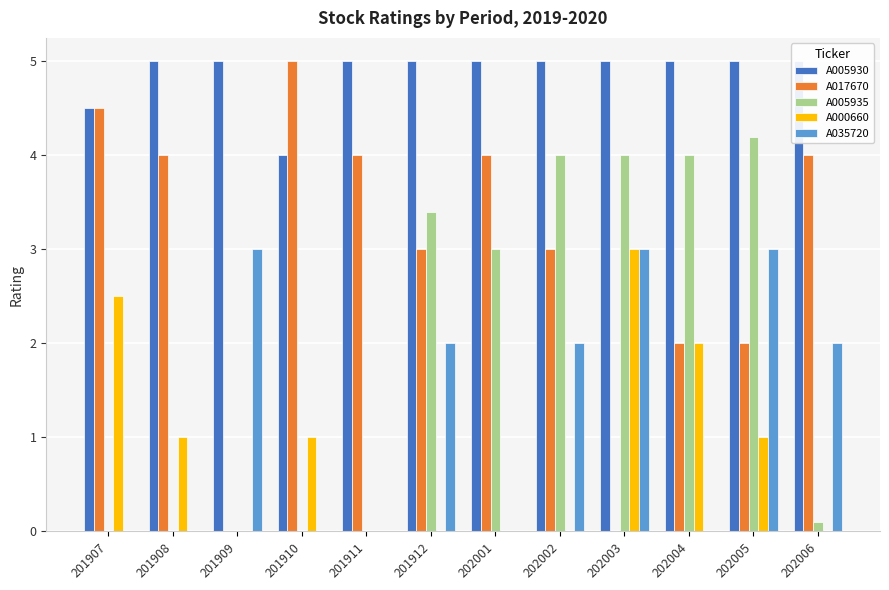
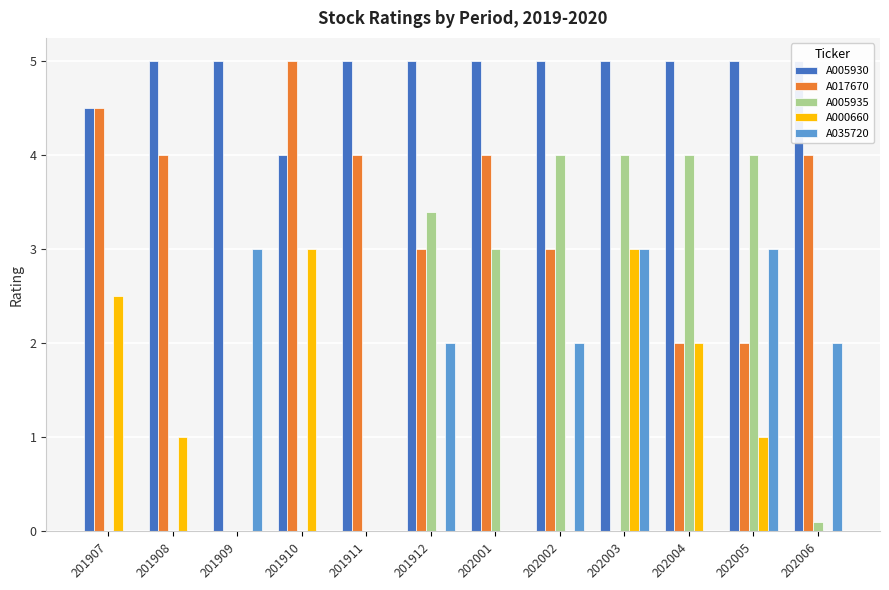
  {
    "A017670": {
      "201907": 4.5,
      "201908": 4.0,
      "201909": 0.0,
      "201910": 5.0,
      "201911": 4.0,
      "201912": 3.0,
      "202001": 4.0,
      "202002": 3.0,
      "202003": 0.0,
      "202004": 2.0,
      "202005": 2.0,
      "202006": 4.0
    },
    "A005935": {
      "201907": 0.0,
      "201908": 0.0,
      "201909": 0.0,
      "201910": 0.0,
      "201911": 0.0,
      "201912": 3.4,
      "202001": 3.0,
      "202002": 4.0,
      "202003": 4.0,
      "202004": 4.0,
-     "202005": 4.2,
+     "202005": 4.0,
      "202006": 0.1
    },
    "A000660": {
      "201907": 2.5,
      "201908": 1,
      "201909": 0,
-     "201910": 1,
+     "201910": 3,
      "201911": 0,
      "201912": 0,
      "202001": 0,
      "202002": 0,
      "202003": 3,
      "202004": 2,
      "202005": 1,
      "202006": 0
    }
  }
